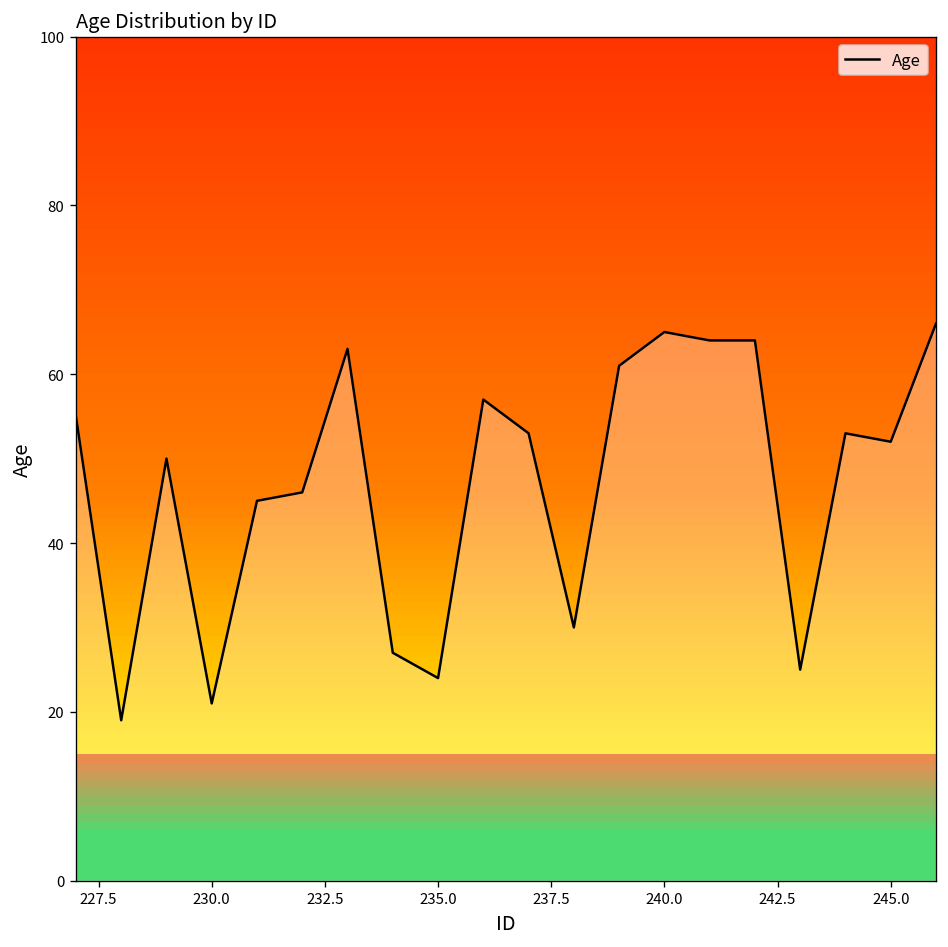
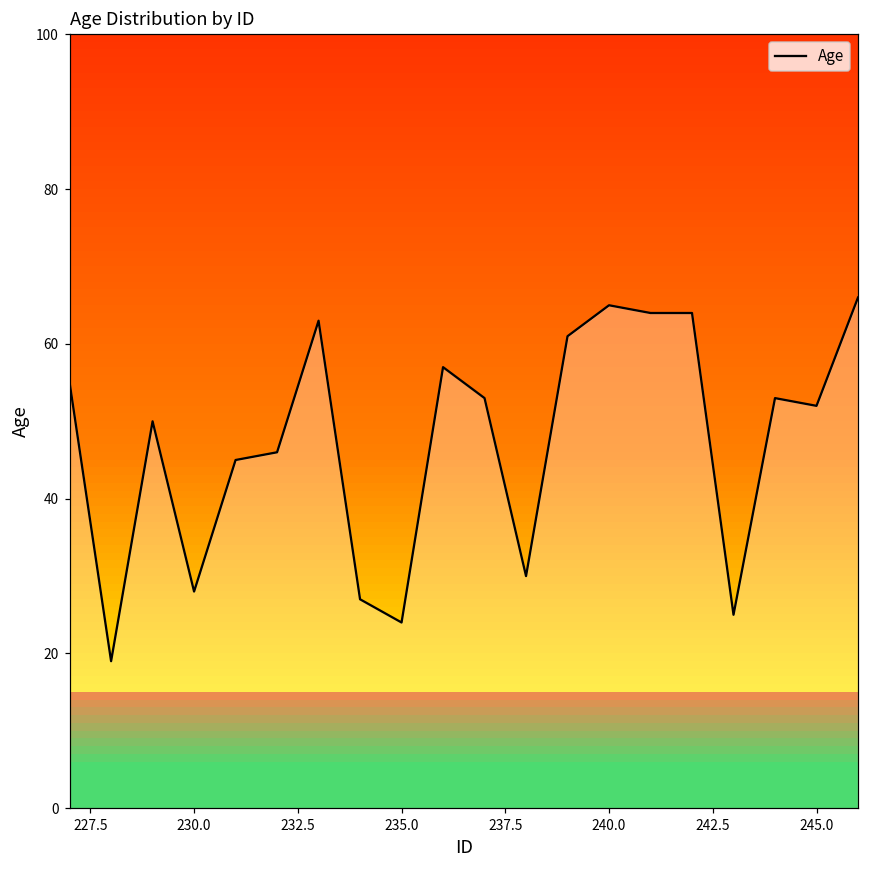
  {
-   "230.0": 21,
+   "230.0": 28,
    "235.0": 24,
    "240.0": 65,
    "245.0": 52
  }
